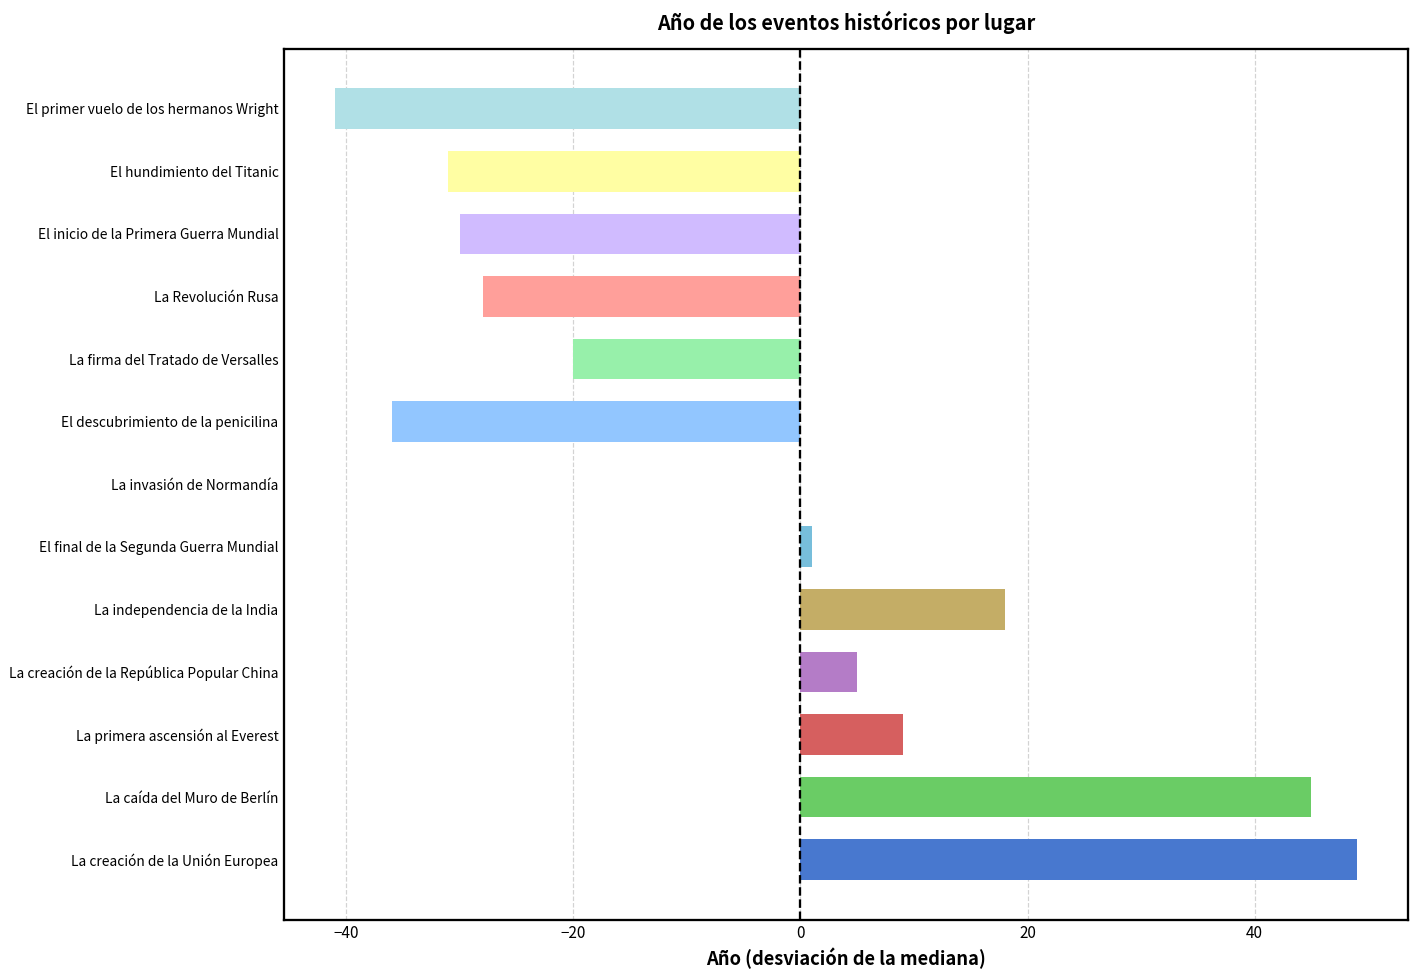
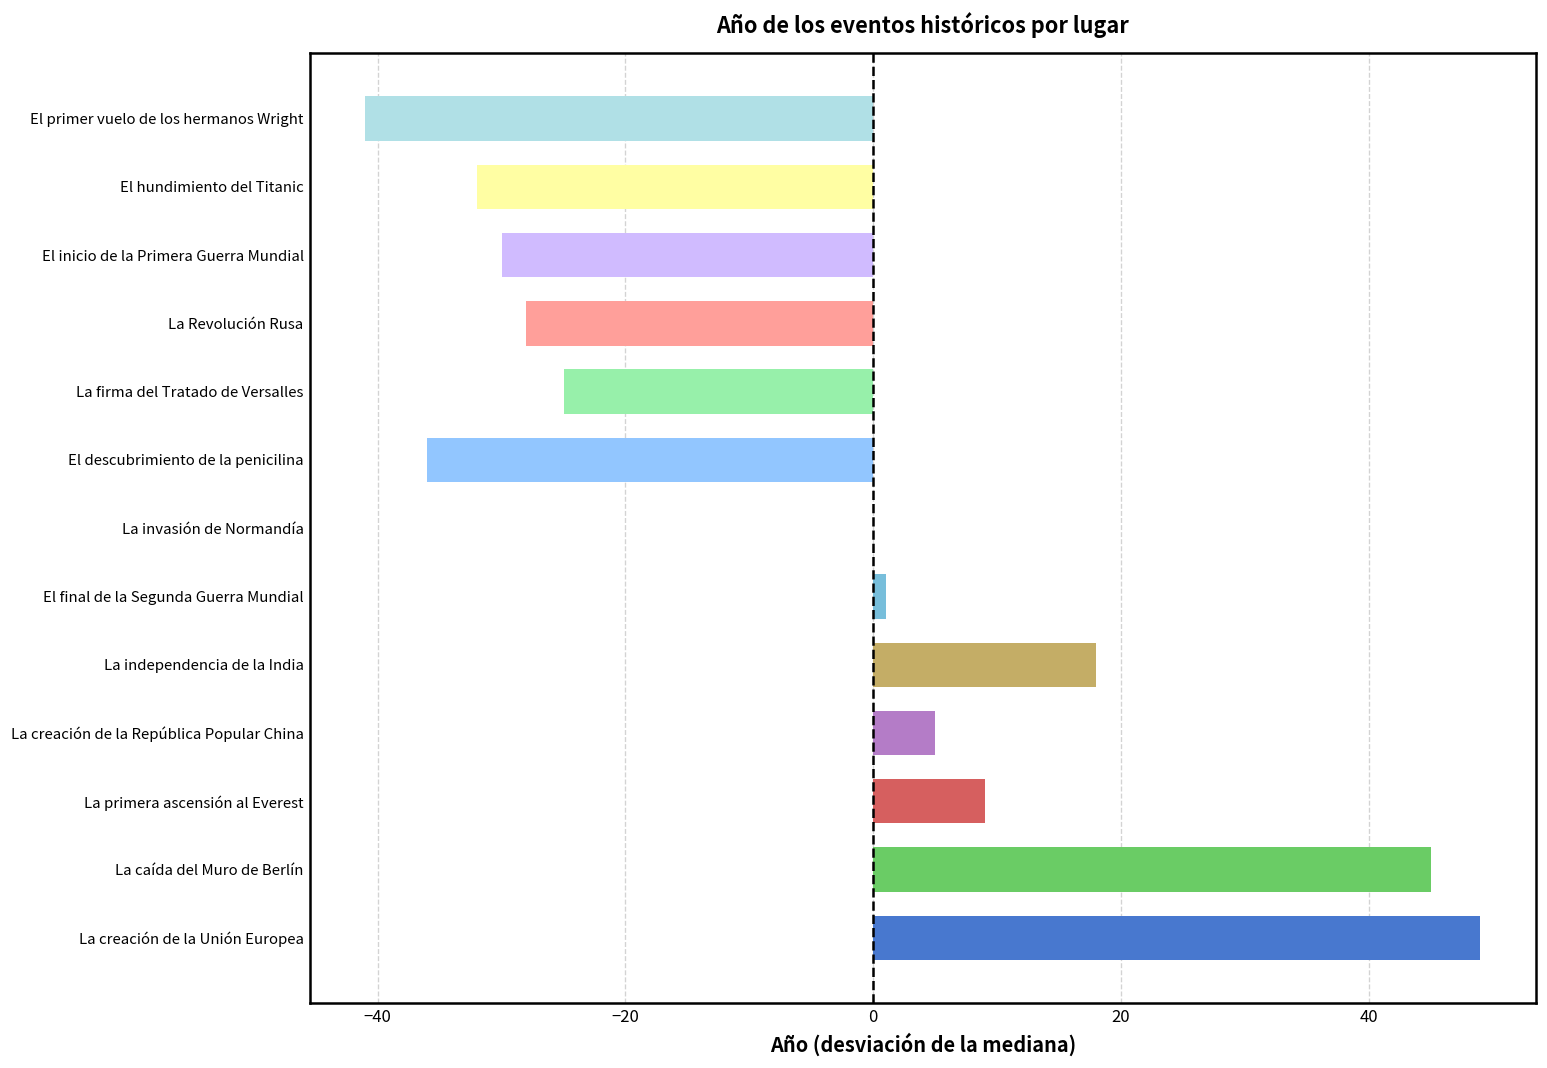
  {
    "El primer vuelo de los hermanos Wright": -41.0,
-   "El hundimiento del Titanic": -31.0,
+   "El hundimiento del Titanic": -32.0,
    "El inicio de la Primera Guerra Mundial": -30.0,
    "La Revolución Rusa": -28.0,
-   "La firma del Tratado de Versalles": -20.0,
+   "La firma del Tratado de Versalles": -25.0,
    "El descubrimiento de la penicilina": -36.0,
    "La invasión de Normandía": 0.0,
    "El final de la Segunda Guerra Mundial": 1.0,
    "La independencia de la India": 18.0,
    "La creación de la República Popular China": 5.0,
    "La primera ascensión al Everest": 9.0,
    "La caída del Muro de Berlín": 45.0,
    "La creación de la Unión Europea": 49.0
  }
